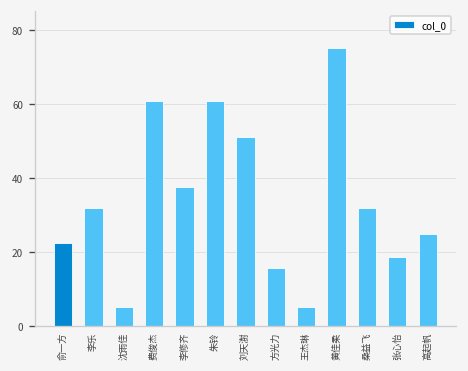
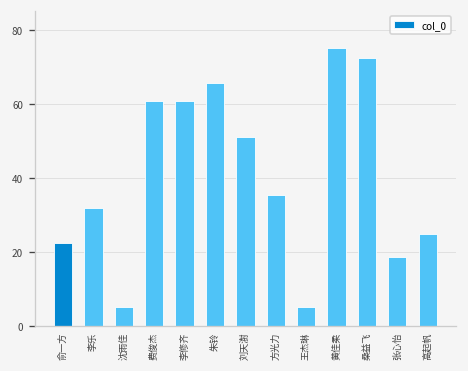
  {
    "俞一方": 22,
    "李乐": 32,
    "沈雨佳": 5,
    "费俊杰": 61,
-   "李修齐": 37,
-   "朱铃": 61,
+   "李修齐": 61,
+   "朱铃": 65,
    "刘天澍": 51,
-   "方光力": 16,
+   "方光力": 35,
    "王杰琳": 5,
    "黄佳柔": 75,
-   "桑益飞": 32,
+   "桑益飞": 72,
    "张心怡": 18,
    "高起帆": 25
  }
